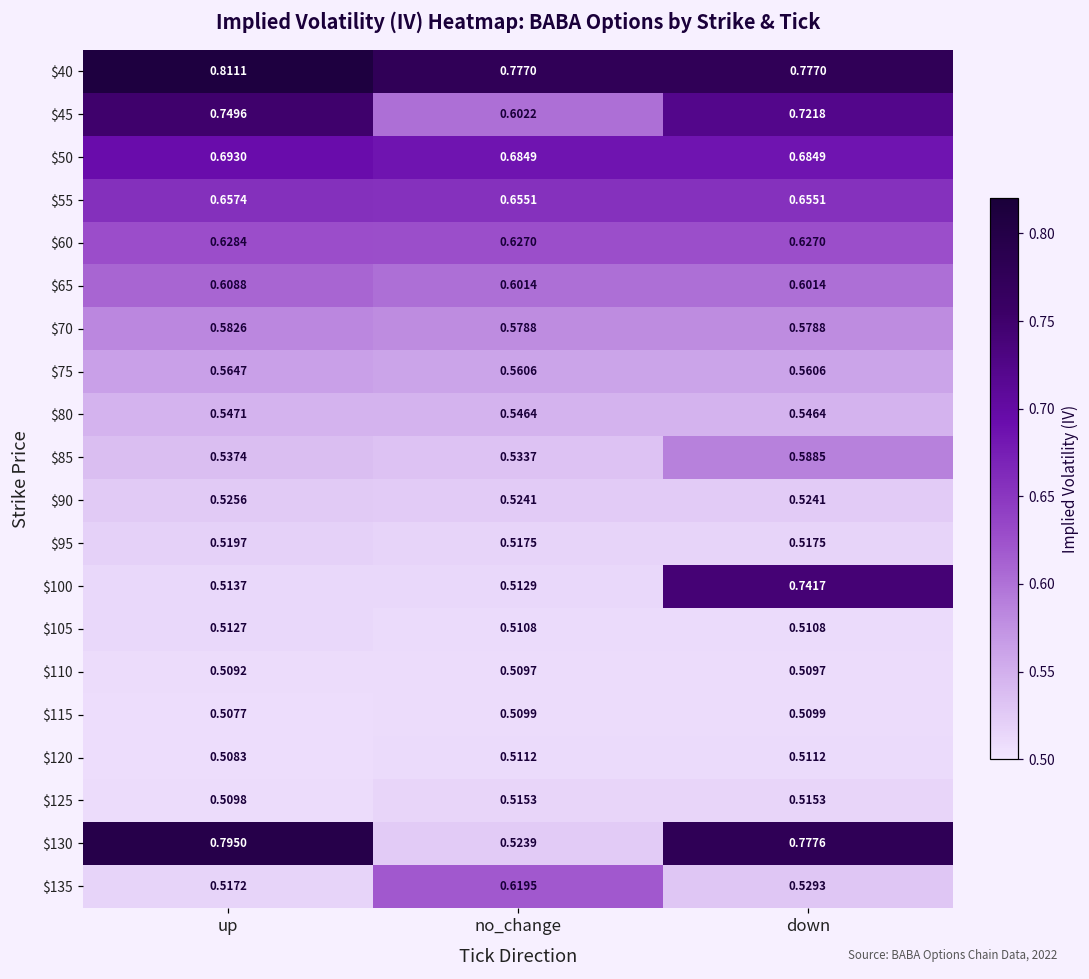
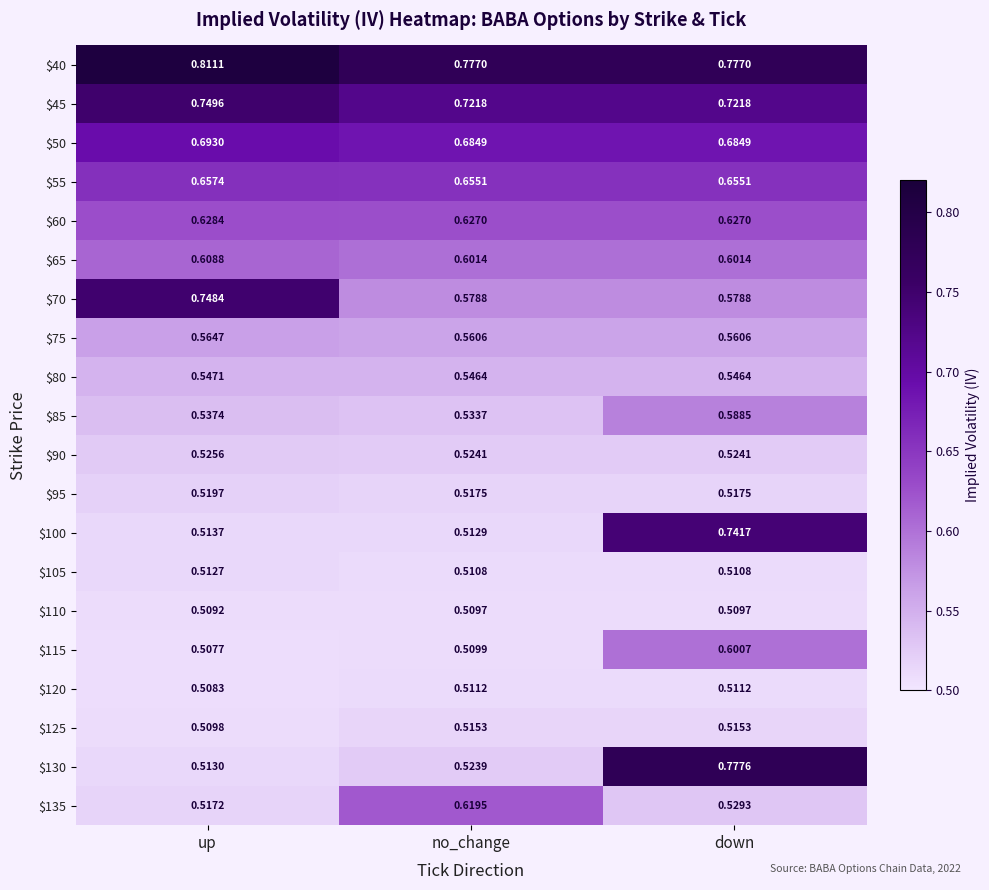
  {
    "$40": {
      "up": 0.8111,
      "no_change": 0.7770,
      "down": 0.7770
    },
    "$45": {
      "up": 0.7496,
-     "no_change": 0.6022,
+     "no_change": 0.7218,
      "down": 0.7218
    },
    "$50": {
      "up": 0.6930,
      "no_change": 0.6849,
      "down": 0.6849
    },
    "$55": {
      "up": 0.6574,
      "no_change": 0.6551,
      "down": 0.6551
    },
    "$60": {
      "up": 0.6284,
      "no_change": 0.6270,
      "down": 0.6270
    },
    "$65": {
      "up": 0.6088,
      "no_change": 0.6014,
      "down": 0.6014
    },
    "$70": {
-     "up": 0.5826,
+     "up": 0.7484,
      "no_change": 0.5788,
      "down": 0.5788
    },
    "$75": {
      "up": 0.5647,
      "no_change": 0.5606,
      "down": 0.5606
    },
    "$80": {
      "up": 0.5471,
      "no_change": 0.5464,
      "down": 0.5464
    },
    "$85": {
      "up": 0.5374,
      "no_change": 0.5337,
      "down": 0.5885
    },
    "$90": {
      "up": 0.5256,
      "no_change": 0.5241,
      "down": 0.5241
    },
    "$95": {
      "up": 0.5197,
      "no_change": 0.5175,
      "down": 0.5175
    },
    "$100": {
      "up": 0.5137,
      "no_change": 0.5129,
      "down": 0.7417
    },
    "$105": {
      "up": 0.5127,
      "no_change": 0.5108,
      "down": 0.5108
    },
    "$110": {
      "up": 0.5092,
      "no_change": 0.5097,
      "down": 0.5097
    },
    "$115": {
      "up": 0.5077,
      "no_change": 0.5099,
-     "down": 0.5099
+     "down": 0.6007
    },
    "$120": {
      "up": 0.5083,
      "no_change": 0.5112,
      "down": 0.5112
    },
    "$125": {
      "up": 0.5098,
      "no_change": 0.5153,
      "down": 0.5153
    },
    "$130": {
-     "up": 0.7950,
+     "up": 0.5130,
      "no_change": 0.5239,
      "down": 0.7776
    },
    "$135": {
      "up": 0.5172,
      "no_change": 0.6195,
      "down": 0.5293
    }
  }
